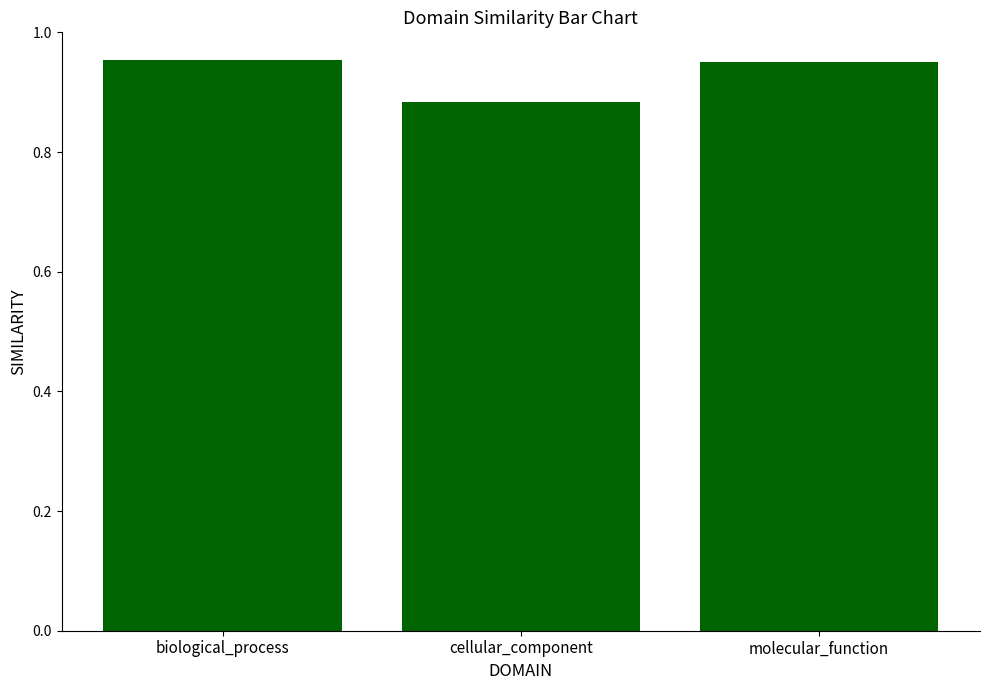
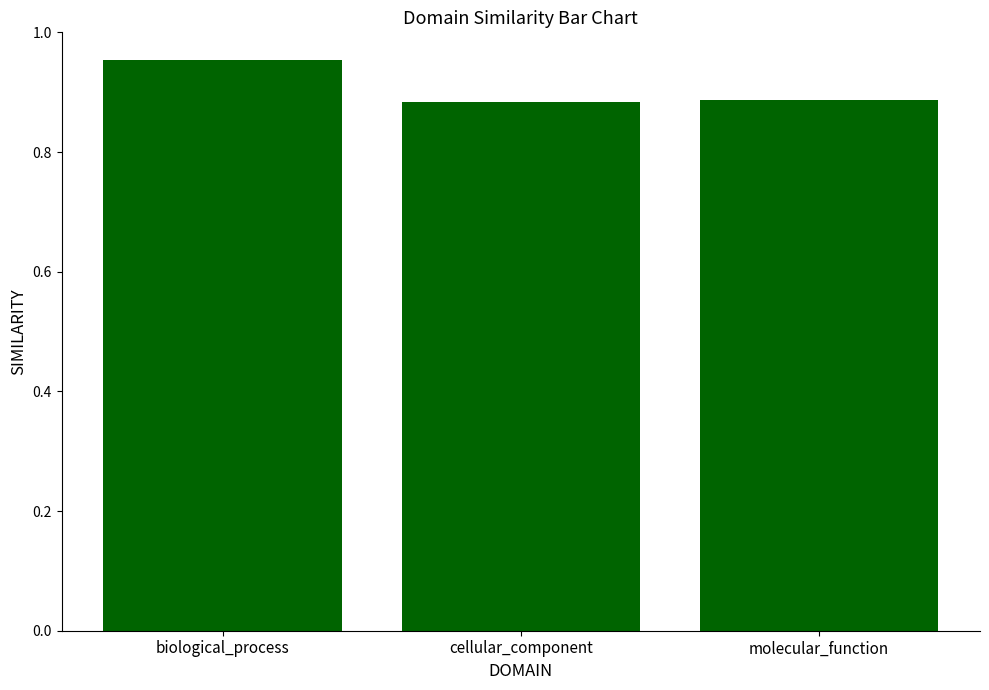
  {
    "biological_process": 0.95,
    "cellular_component": 0.88,
-   "molecular_function": 0.95
+   "molecular_function": 0.89
  }
